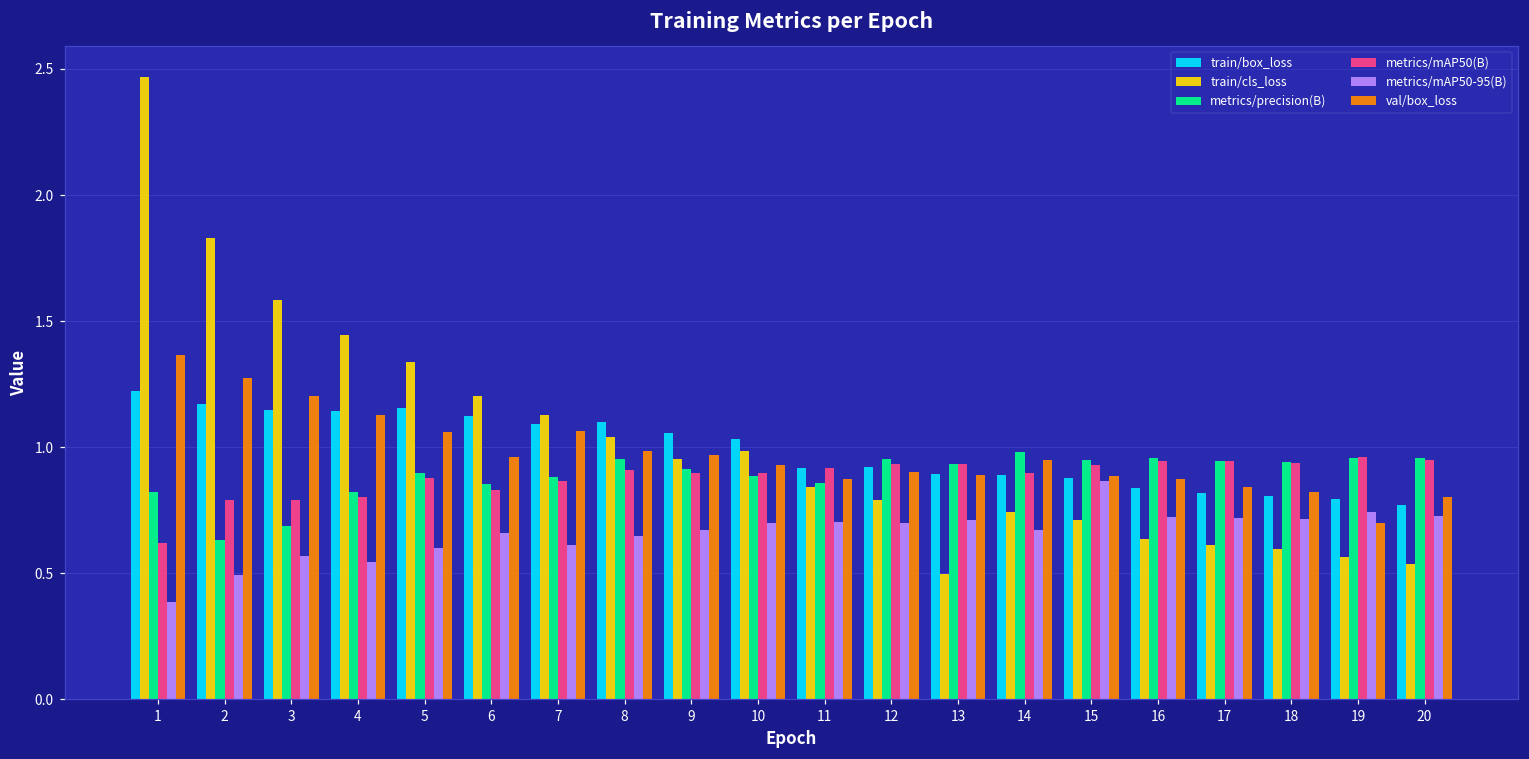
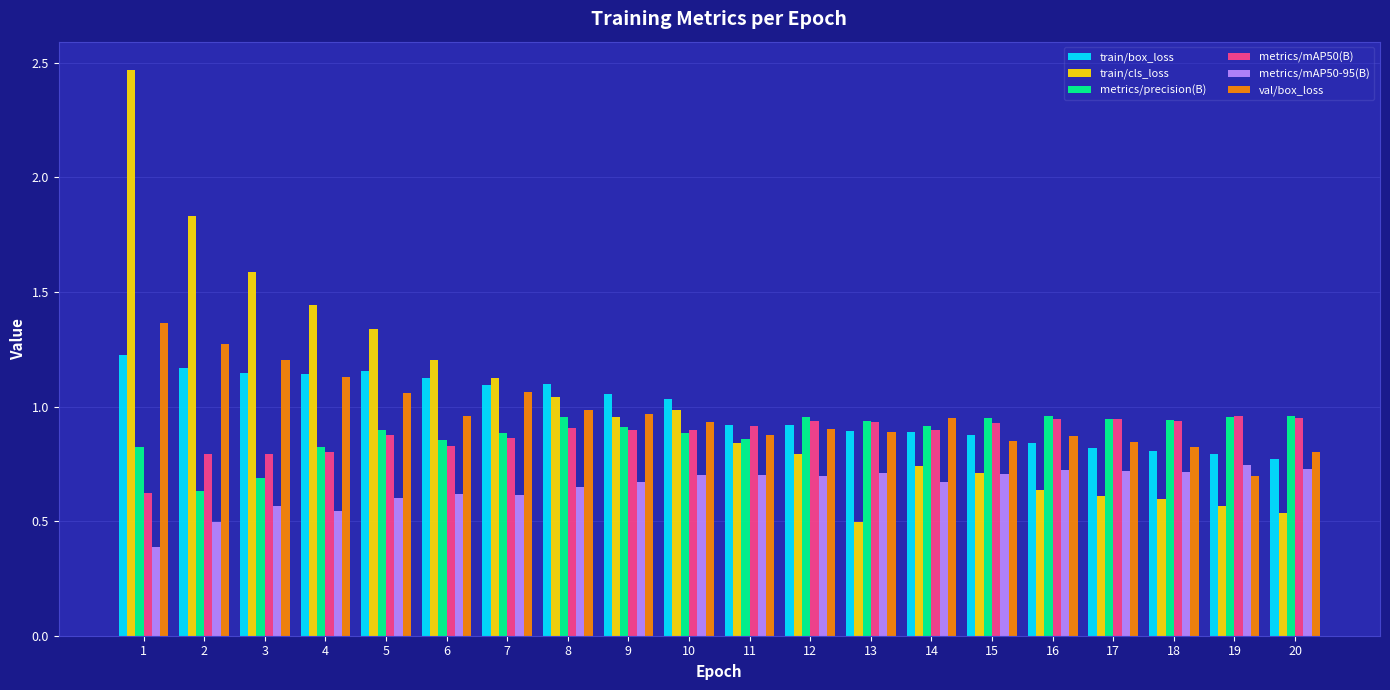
  {
    "train/box_loss": {
      "1": 1.22,
      "2": 1.17,
      "3": 1.15,
      "4": 1.14,
      "5": 1.16,
      "6": 1.13,
      "7": 1.09,
      "8": 1.10,
      "9": 1.05,
      "10": 1.03,
      "11": 0.92,
      "12": 0.92,
      "13": 0.89,
      "14": 0.89,
      "15": 0.88,
      "16": 0.84,
      "17": 0.82,
      "18": 0.81,
      "19": 0.79,
      "20": 0.77
    },
    "train/cls_loss": {
      "1": 2.47,
      "2": 1.83,
      "3": 1.59,
      "4": 1.44,
      "5": 1.34,
      "6": 1.20,
      "7": 1.13,
      "8": 1.04,
      "9": 0.95,
      "10": 0.99,
      "11": 0.84,
      "12": 0.79,
      "13": 0.50,
      "14": 0.74,
      "15": 0.71,
      "16": 0.64,
      "17": 0.61,
      "18": 0.60,
      "19": 0.57,
      "20": 0.54
    },
    "metrics/precision(B)": {
      "1": 0.82,
      "2": 0.63,
      "3": 0.69,
      "4": 0.82,
      "5": 0.90,
      "6": 0.86,
      "7": 0.88,
      "8": 0.95,
      "9": 0.91,
      "10": 0.89,
      "11": 0.86,
      "12": 0.95,
      "13": 0.93,
-     "14": 0.98,
+     "14": 0.91,
      "15": 0.95,
      "16": 0.96,
      "17": 0.94,
      "18": 0.94,
      "19": 0.96,
      "20": 0.96
    },
    "metrics/mAP50(B)": {
      "1": 0.62,
      "2": 0.79,
      "3": 0.79,
      "4": 0.80,
      "5": 0.88,
      "6": 0.83,
      "7": 0.86,
      "8": 0.91,
      "9": 0.90,
      "10": 0.90,
      "11": 0.92,
      "12": 0.93,
      "13": 0.93,
      "14": 0.90,
      "15": 0.93,
      "16": 0.94,
      "17": 0.94,
      "18": 0.94,
      "19": 0.96,
      "20": 0.95
    },
    "metrics/mAP50-95(B)": {
      "1": 0.39,
      "2": 0.49,
      "3": 0.57,
      "4": 0.54,
      "5": 0.60,
-     "6": 0.66,
+     "6": 0.62,
      "7": 0.61,
      "8": 0.65,
      "9": 0.67,
      "10": 0.70,
      "11": 0.70,
      "12": 0.70,
      "13": 0.71,
      "14": 0.67,
-     "15": 0.87,
+     "15": 0.70,
      "16": 0.72,
      "17": 0.72,
      "18": 0.71,
      "19": 0.74,
      "20": 0.73
    },
    "val/box_loss": {
      "1": 1.37,
      "2": 1.27,
      "3": 1.20,
      "4": 1.13,
      "5": 1.06,
      "6": 0.96,
      "7": 1.06,
      "8": 0.99,
      "9": 0.97,
      "10": 0.93,
      "11": 0.88,
      "12": 0.90,
      "13": 0.89,
      "14": 0.95,
-     "15": 0.89,
+     "15": 0.85,
      "16": 0.87,
      "17": 0.84,
      "18": 0.82,
      "19": 0.70,
      "20": 0.80
    }
  }
